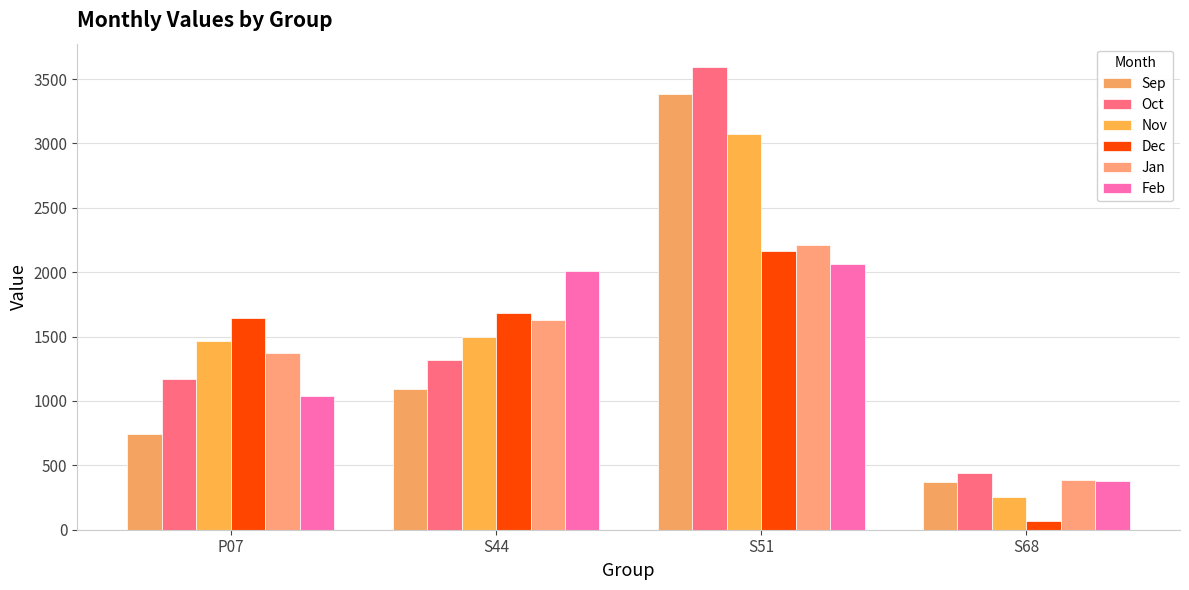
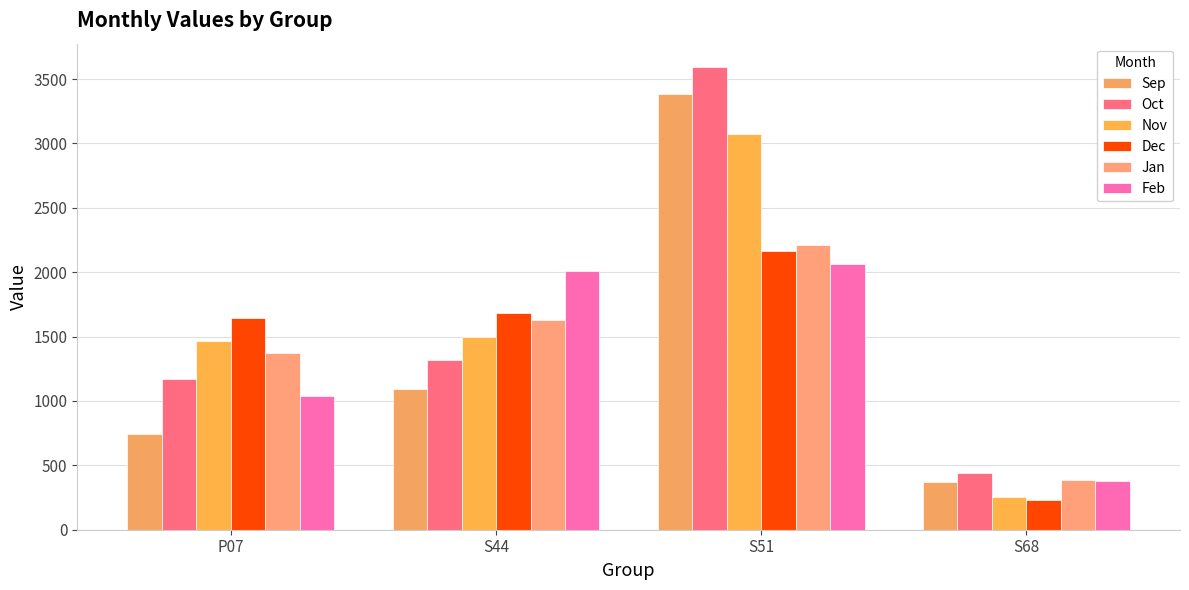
  {
    "Dec": {
      "P07": 1640,
      "S44": 1680,
      "S51": 2170,
-     "S68": 70
+     "S68": 230
    }
  }
